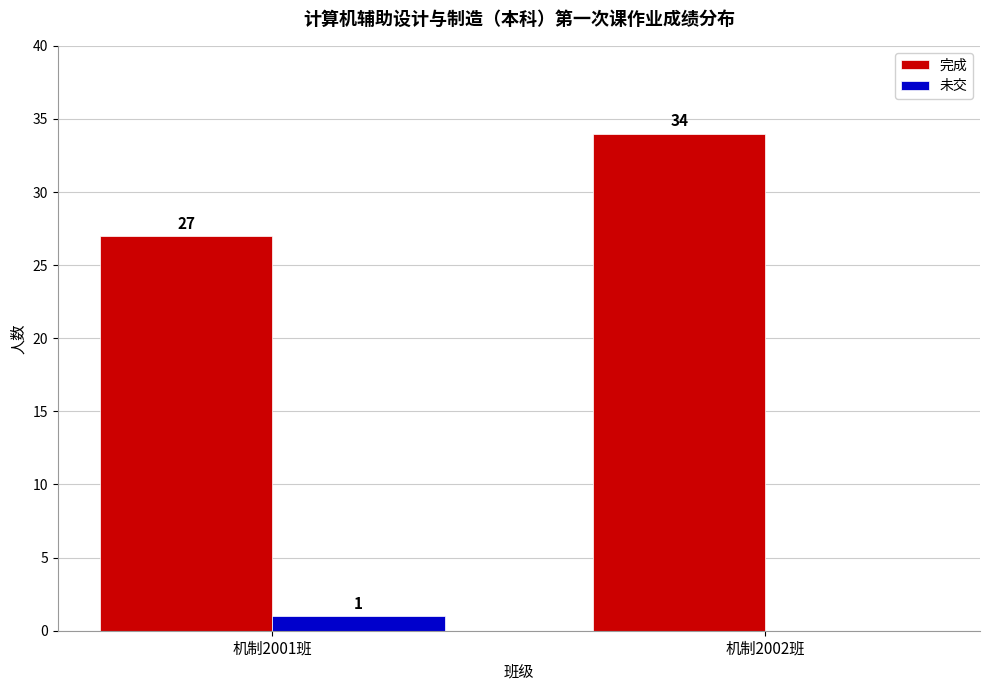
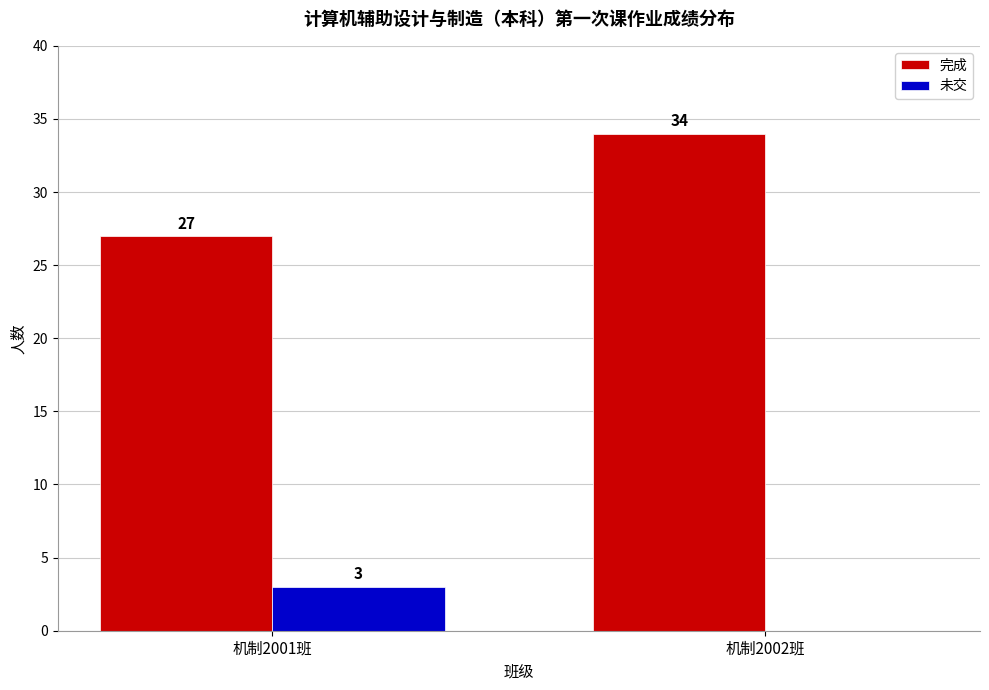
  {
    "完成": {
      "机制2001班": 27,
      "机制2002班": 34
    },
    "未交": {
-     "机制2001班": 1
+     "机制2001班": 3
    }
  }
